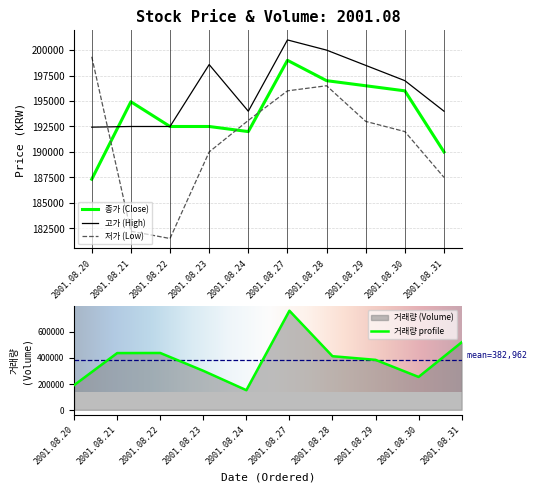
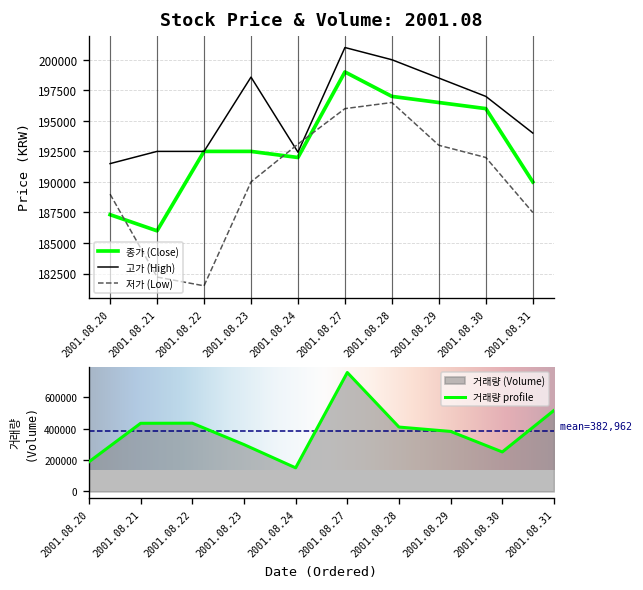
  {
    "Stock Price & Volume: 2001.08": {
      "종가 (Close)": {
        "2001.08.20": 187300,
-       "2001.08.21": 194900,
+       "2001.08.21": 186000,
        "2001.08.23": 192500,
        "2001.08.24": 192000,
        "2001.08.27": 199000,
        "2001.08.28": 197000,
        "2001.08.29": 196500,
        "2001.08.30": 196000,
        "2001.08.31": 190000
      },
      "고가 (High)": {
-       "2001.08.20": 192400,
+       "2001.08.20": 191500,
        "2001.08.21": 192500,
        "2001.08.23": 198600,
-       "2001.08.24": 194000,
+       "2001.08.24": 192400,
        "2001.08.27": 201000,
        "2001.08.28": 200000,
        "2001.08.29": 198500,
        "2001.08.30": 197000,
        "2001.08.31": 194000
      },
      "저가 (Low)": {
-       "2001.08.20": 199300,
+       "2001.08.20": 189000,
        "2001.08.22": 181500,
        "2001.08.23": 190000,
        "2001.08.24": 193100,
        "2001.08.27": 196000,
        "2001.08.28": 196500,
        "2001.08.29": 193000,
        "2001.08.30": 192000,
        "2001.08.31": 187500
      }
    }
  }
